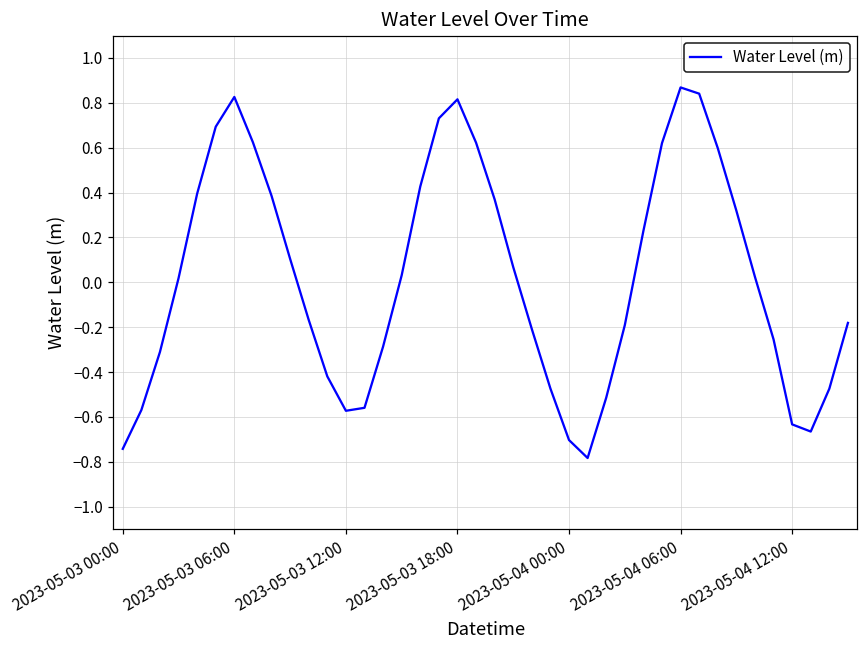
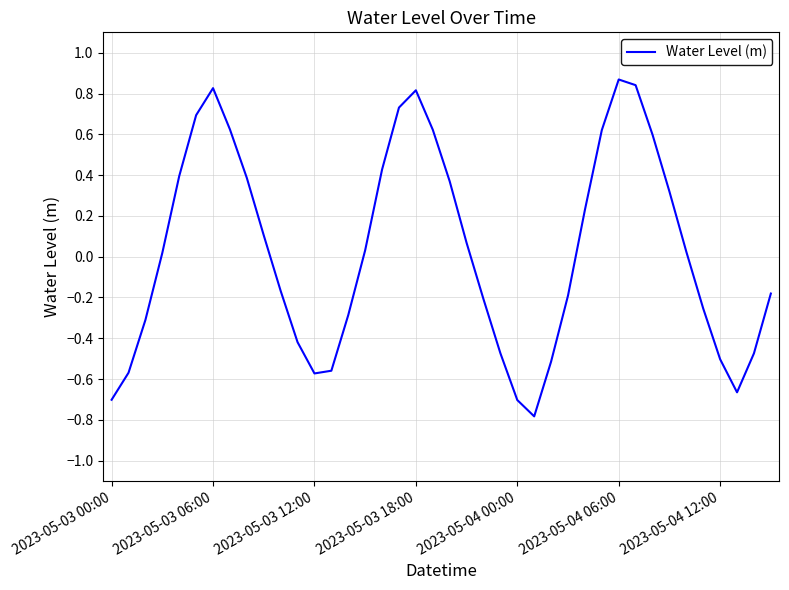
  {
-   "2023-05-03 00:00": -0.74,
+   "2023-05-03 00:00": -0.70,
    "2023-05-03 06:00": 0.83,
    "2023-05-03 12:00": -0.57,
    "2023-05-03 18:00": 0.82,
    "2023-05-04 00:00": -0.70,
    "2023-05-04 06:00": 0.87,
-   "2023-05-04 12:00": -0.63
+   "2023-05-04 12:00": -0.50
  }
